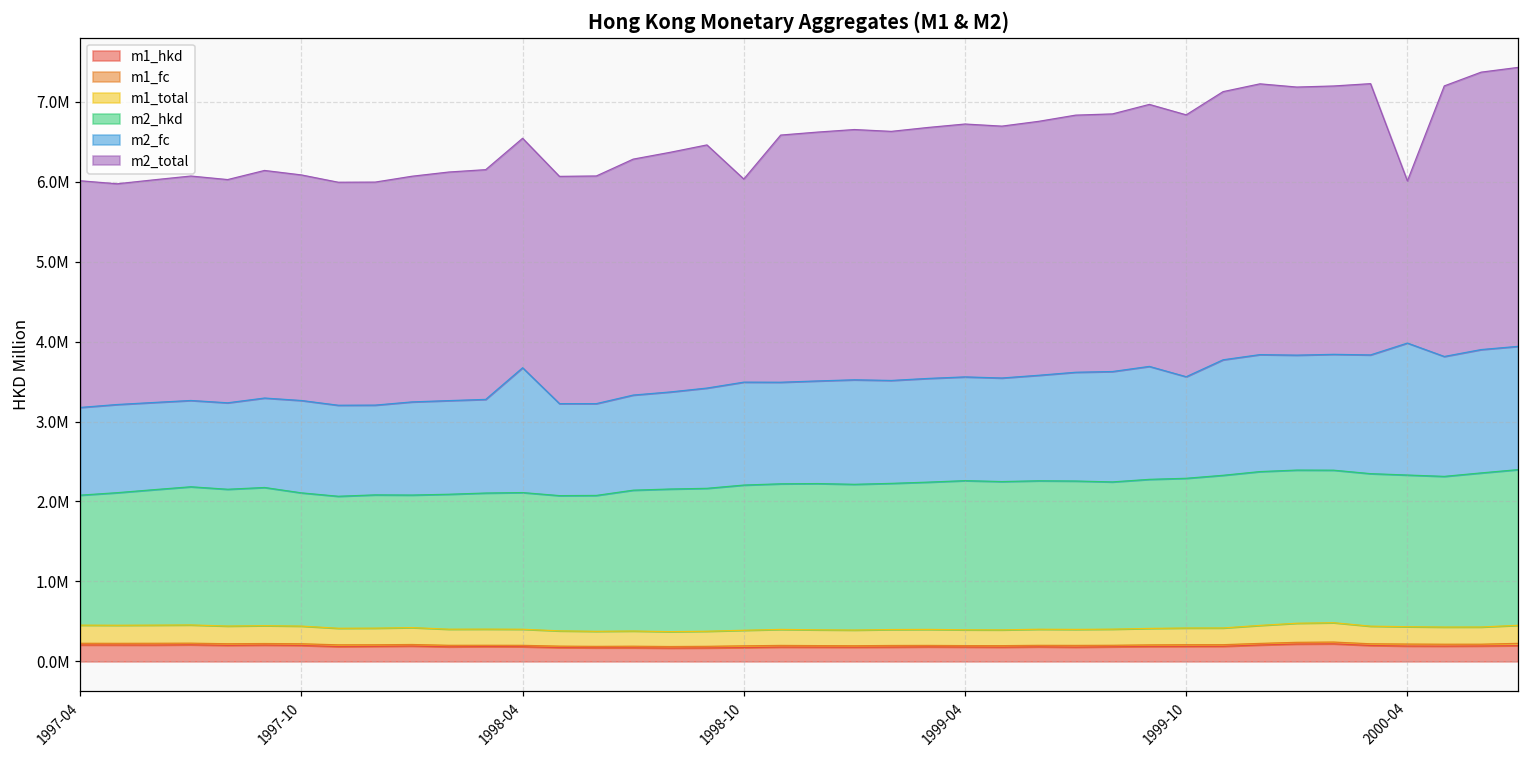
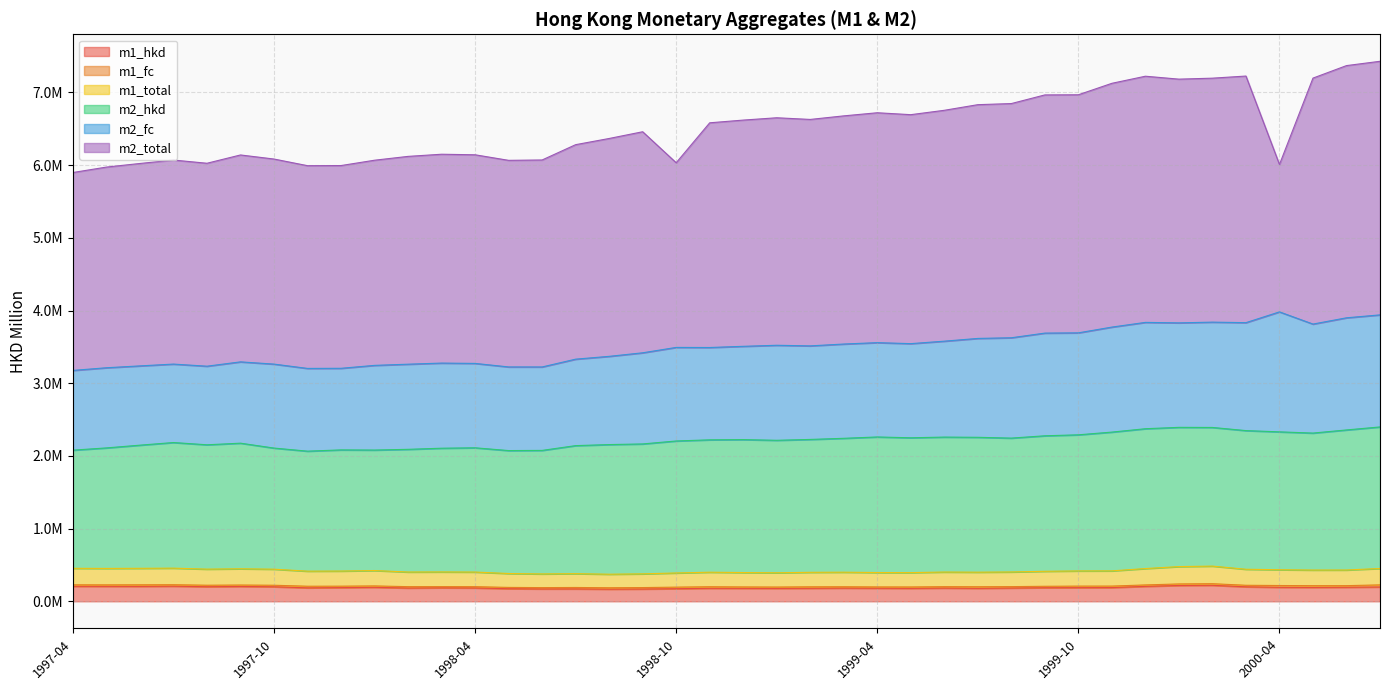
  {
    "m1_total": {
      "1997-04": 200000,
      "1997-10": 200000,
      "1998-04": 200000,
      "1998-10": 200000,
      "1999-04": 200000,
      "1999-10": 200000,
      "2000-04": 200000
    },
    "m2_hkd": {
      "1997-04": 1600000,
      "1997-10": 1700000,
      "1998-04": 1700000,
      "1998-10": 1800000,
      "1999-04": 1900000,
      "1999-10": 1900000,
      "2000-04": 1900000
    },
    "m2_fc": {
      "1997-04": 1100000,
      "1997-10": 1200000,
-     "1998-04": 1600000,
+     "1998-04": 1200000,
      "1998-10": 1300000,
      "1999-04": 1300000,
-     "1999-10": 1300000,
+     "1999-10": 1400000,
      "2000-04": 1700000
    },
    "m2_total": {
-     "1997-04": 2800000,
+     "1997-04": 2700000,
      "1997-10": 2800000,
      "1998-04": 2900000,
      "1998-10": 2500000,
      "1999-04": 3200000,
      "1999-10": 3300000,
      "2000-04": 2000000
    }
  }
